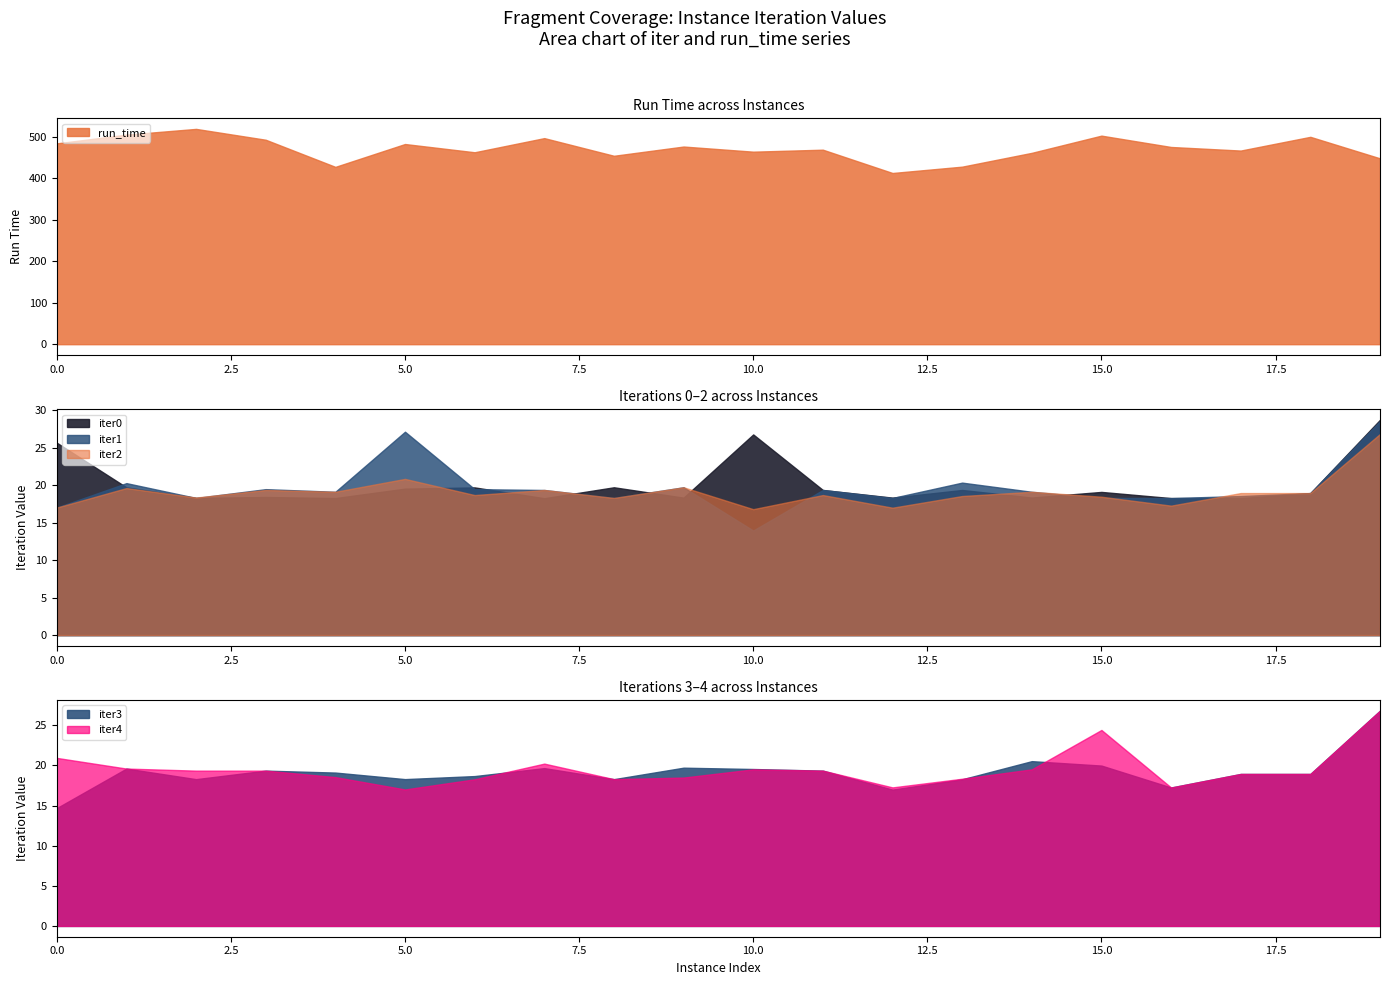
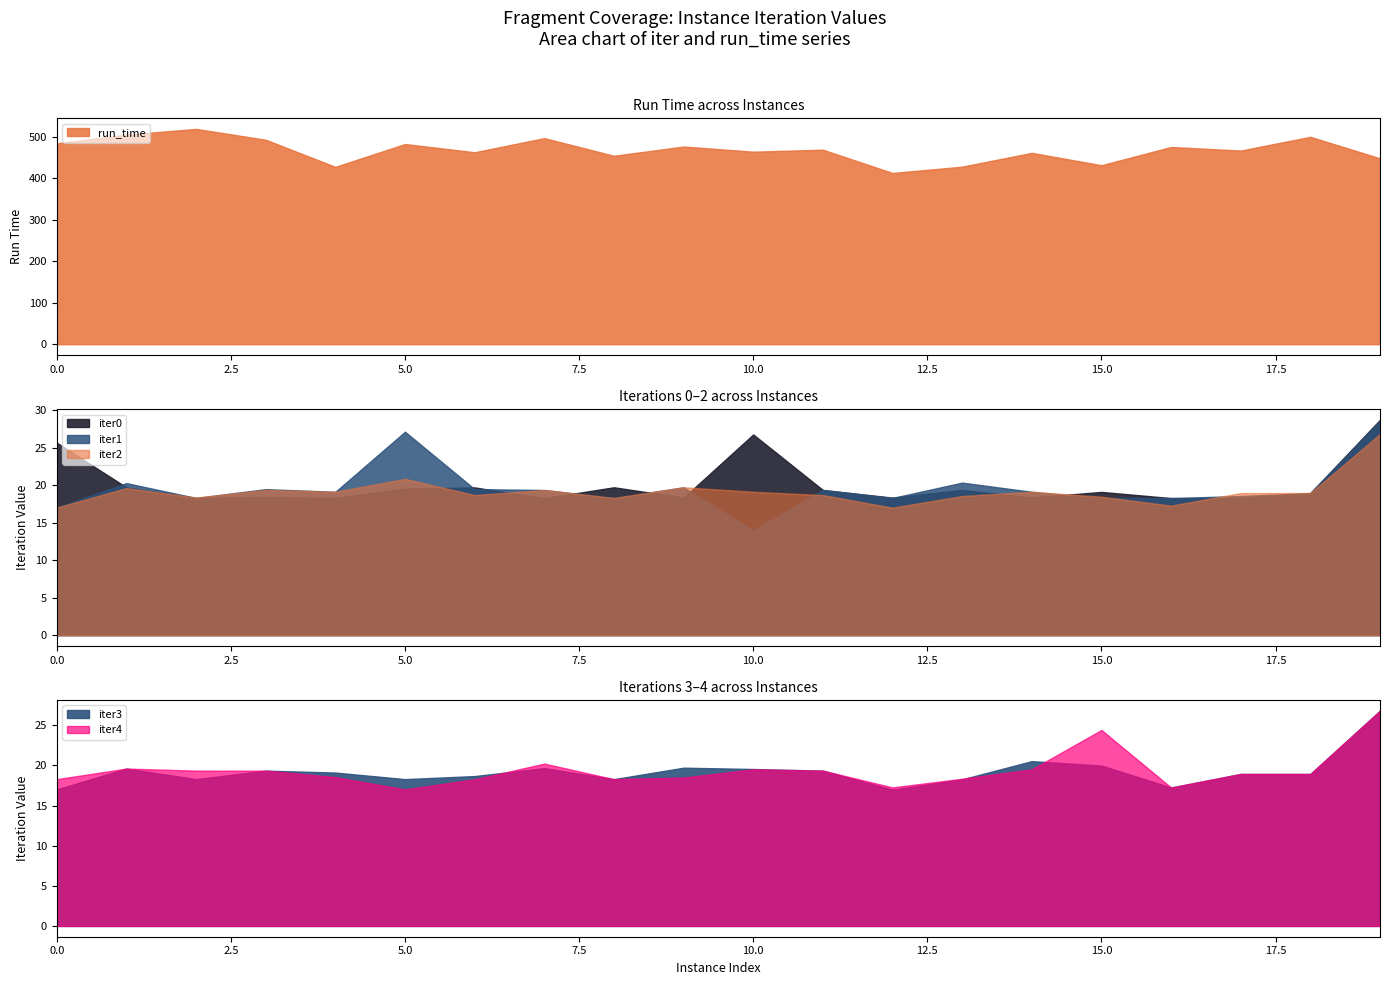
  {
    "Run Time across Instances": {
      "0.0": 480,
      "5.0": 480,
      "10.0": 460,
-     "15.0": 500
+     "15.0": 430
    },
    "Iterations 0–2 across Instances": {
      "iter0": {
        "0.0": 26,
        "5.0": 20,
        "10.0": 27,
        "15.0": 19
      },
      "iter1": {
        "5.0": 27,
        "10.0": 14
      },
      "iter2": {
        "5.0": 21,
-       "10.0": 17
+       "10.0": 19
      }
    },
    "Iterations 3–4 across Instances": {
      "iter3": {
-       "0.0": 15,
+       "0.0": 17,
        "5.0": 18,
        "15.0": 20
      },
      "iter4": {
-       "0.0": 21,
+       "0.0": 18,
        "5.0": 17,
        "15.0": 24
      }
    }
  }
